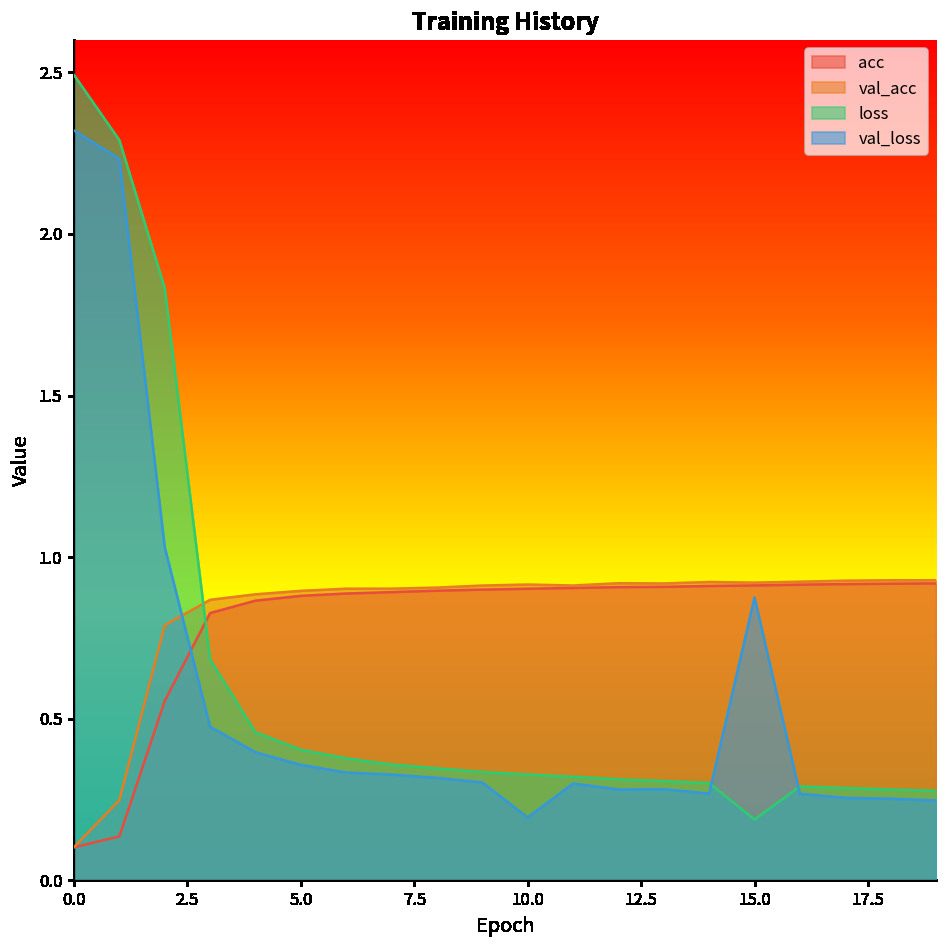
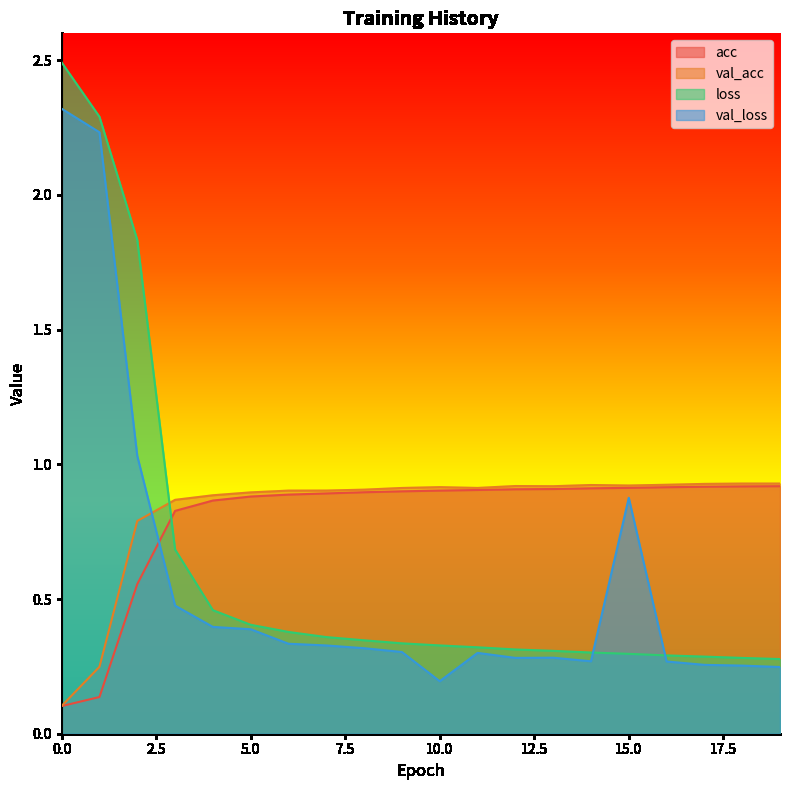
  {
    "loss": {
      "0.0": 2.49,
      "5.0": 0.40,
      "10.0": 0.33,
-     "15.0": 0.19
+     "15.0": 0.30
    },
    "val_loss": {
      "0.0": 2.32,
-     "5.0": 0.36,
+     "5.0": 0.39,
      "10.0": 0.19,
      "15.0": 0.88
    }
  }
